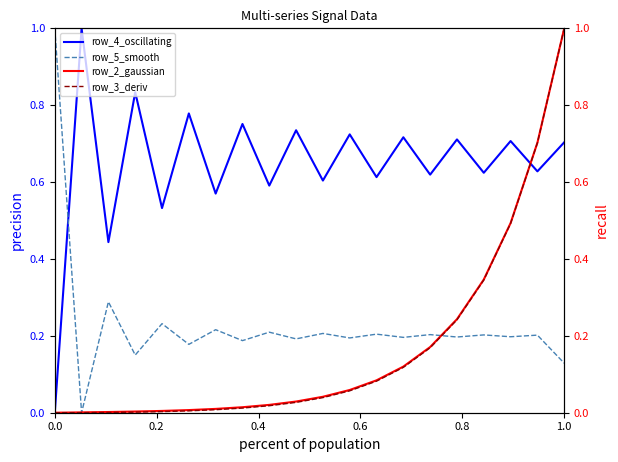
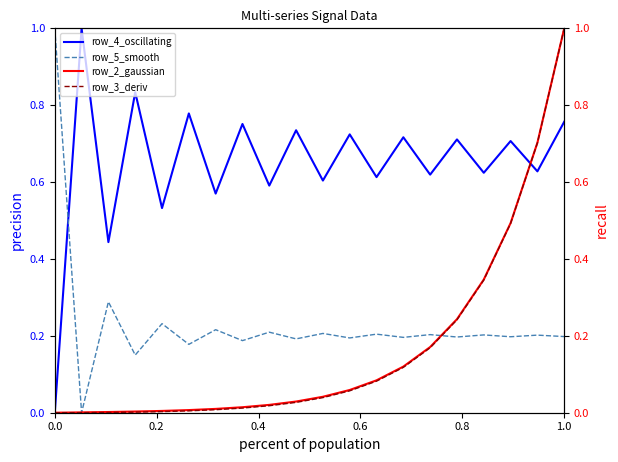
  {
    "row_4_oscillating": {
      "0.0": 0.00,
-     "1.0": 0.70
+     "1.0": 0.76
    },
    "row_5_smooth": {
      "0.0": 1.00,
-     "1.0": 0.13
+     "1.0": 0.20
    }
  }
